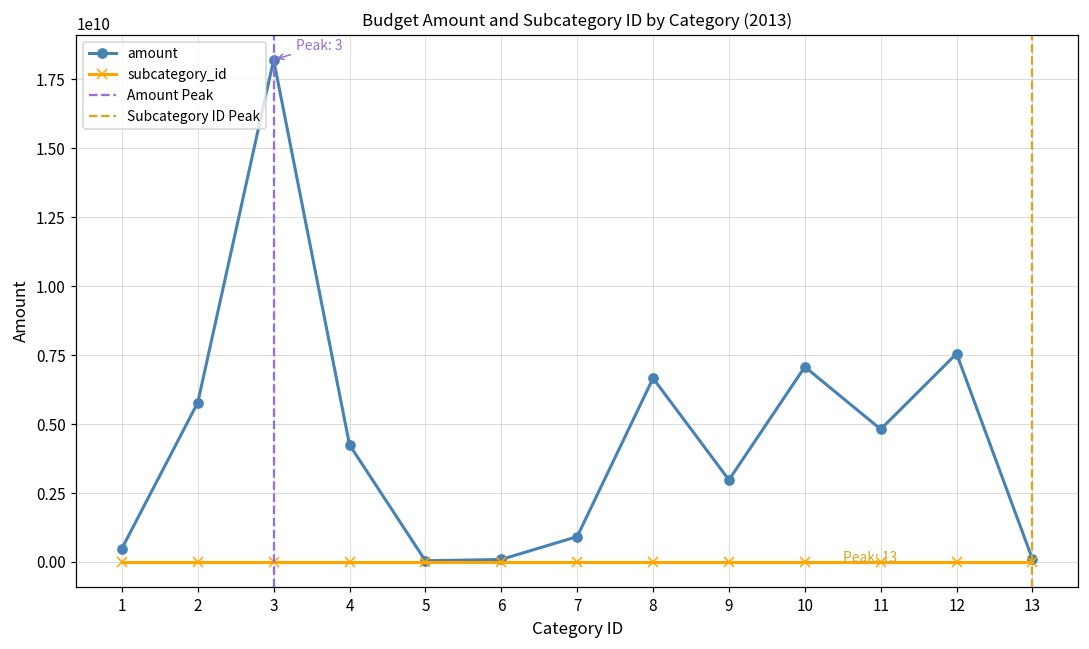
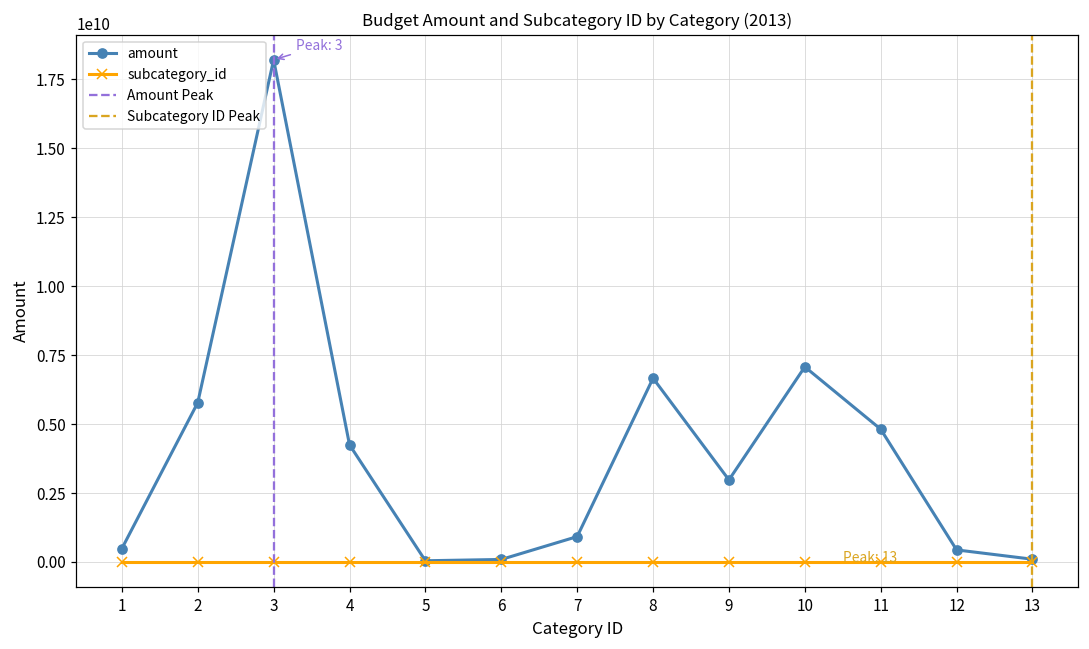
  {
    "amount": {
      "1": 500000000,
      "2": 5800000000,
      "4": 4200000000,
      "7": 900000000,
      "8": 6700000000,
      "9": 3000000000,
      "10": 7100000000,
      "11": 4800000000,
-     "12": 7600000000
+     "12": 400000000
    },
    "subcategory_id": {
      "1": 0,
      "2": 0,
      "3": 0,
      "4": 0,
      "7": 0,
      "8": 0,
      "9": 0,
      "10": 0,
      "12": 0
    }
  }
